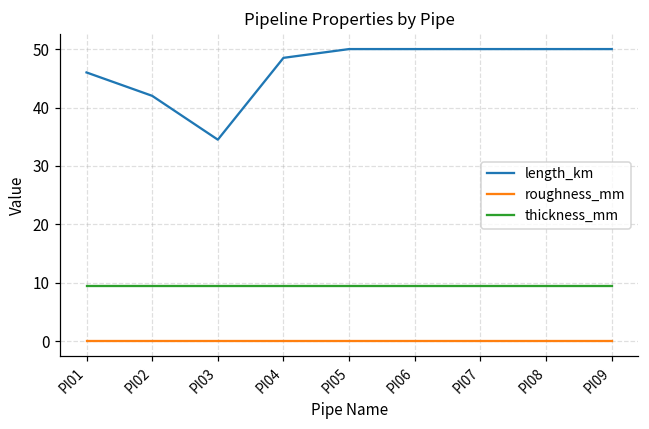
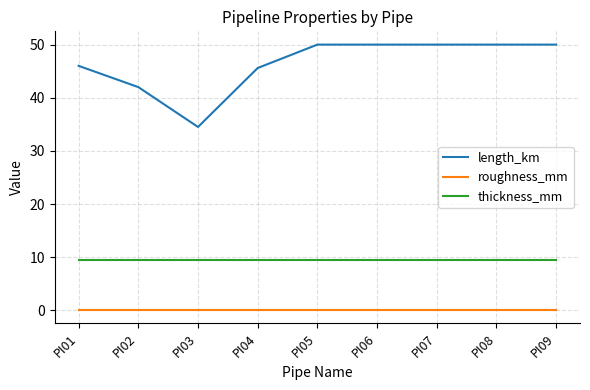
  {
    "length_km": {
      "PI01": 46,
      "PI02": 42,
      "PI03": 35,
-     "PI04": 49,
+     "PI04": 46,
      "PI05": 50,
      "PI06": 50,
      "PI07": 50,
      "PI08": 50,
      "PI09": 50
    },
    "roughness_mm": {
      "PI01": 0,
      "PI02": 0,
      "PI03": 0,
      "PI04": 0,
      "PI05": 0,
      "PI06": 0,
      "PI07": 0,
      "PI08": 0,
      "PI09": 0
    },
    "thickness_mm": {
      "PI01": 10,
      "PI02": 10,
      "PI03": 10,
      "PI04": 10,
      "PI05": 10,
      "PI06": 10,
      "PI07": 10,
      "PI08": 10,
      "PI09": 10
    }
  }
